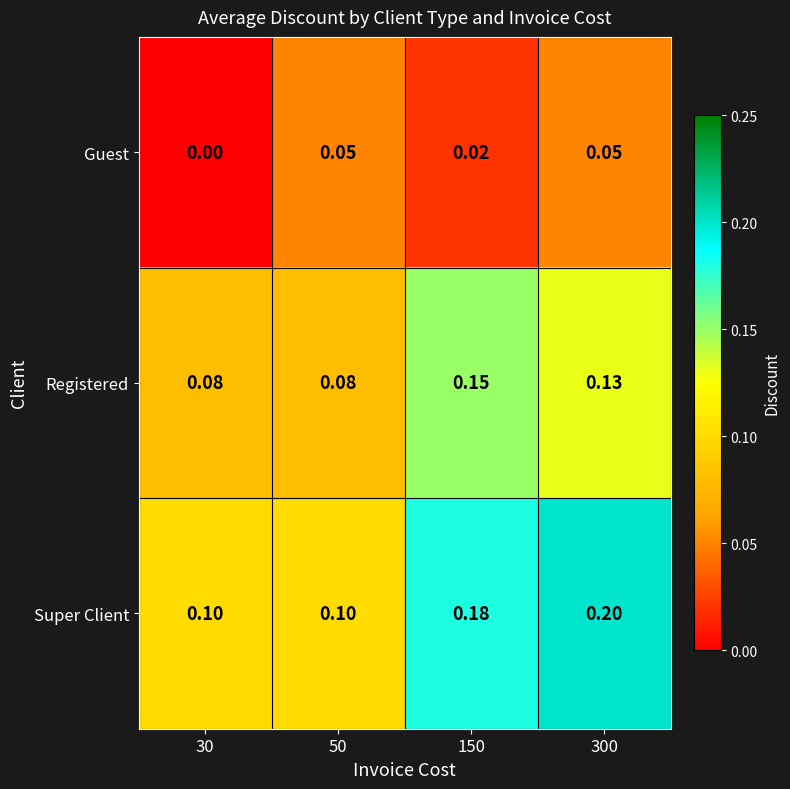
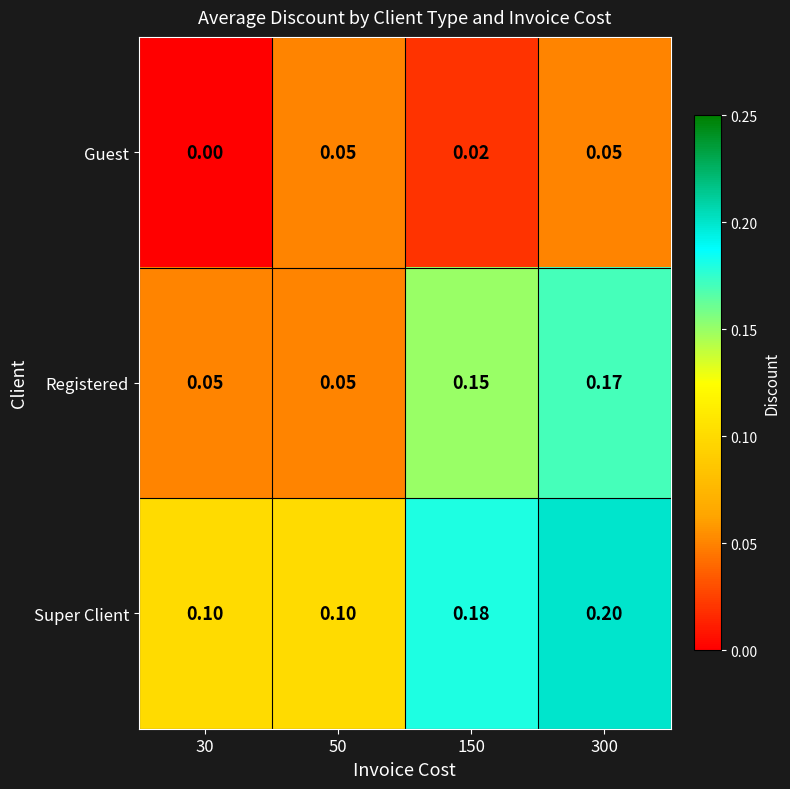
  {
    "Guest": {
      "30": 0.00,
      "50": 0.05,
      "150": 0.02,
      "300": 0.05
    },
    "Registered": {
-     "30": 0.08,
-     "50": 0.08,
+     "30": 0.05,
+     "50": 0.05,
      "150": 0.15,
-     "300": 0.13
+     "300": 0.17
    },
    "Super Client": {
      "30": 0.10,
      "50": 0.10,
      "150": 0.18,
      "300": 0.20
    }
  }
